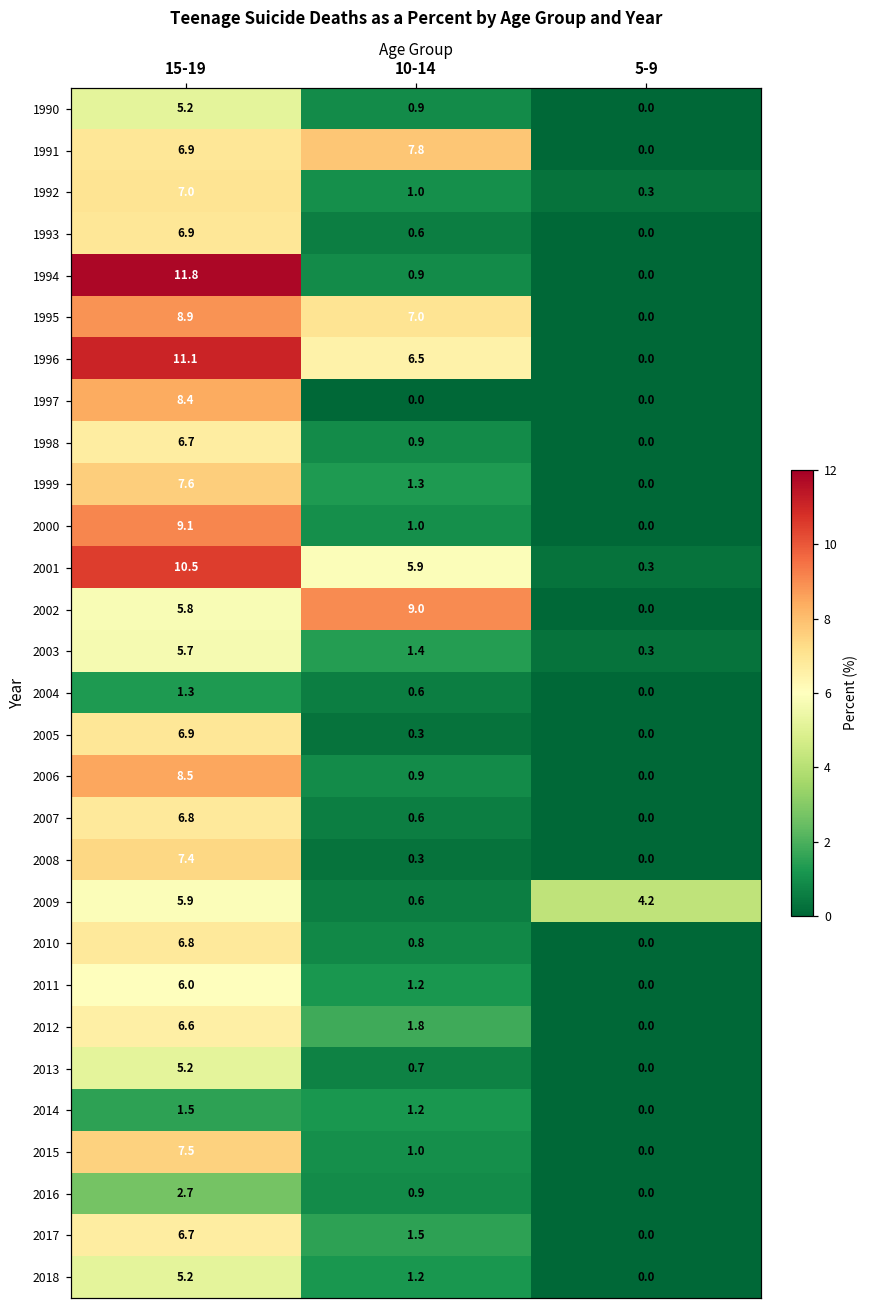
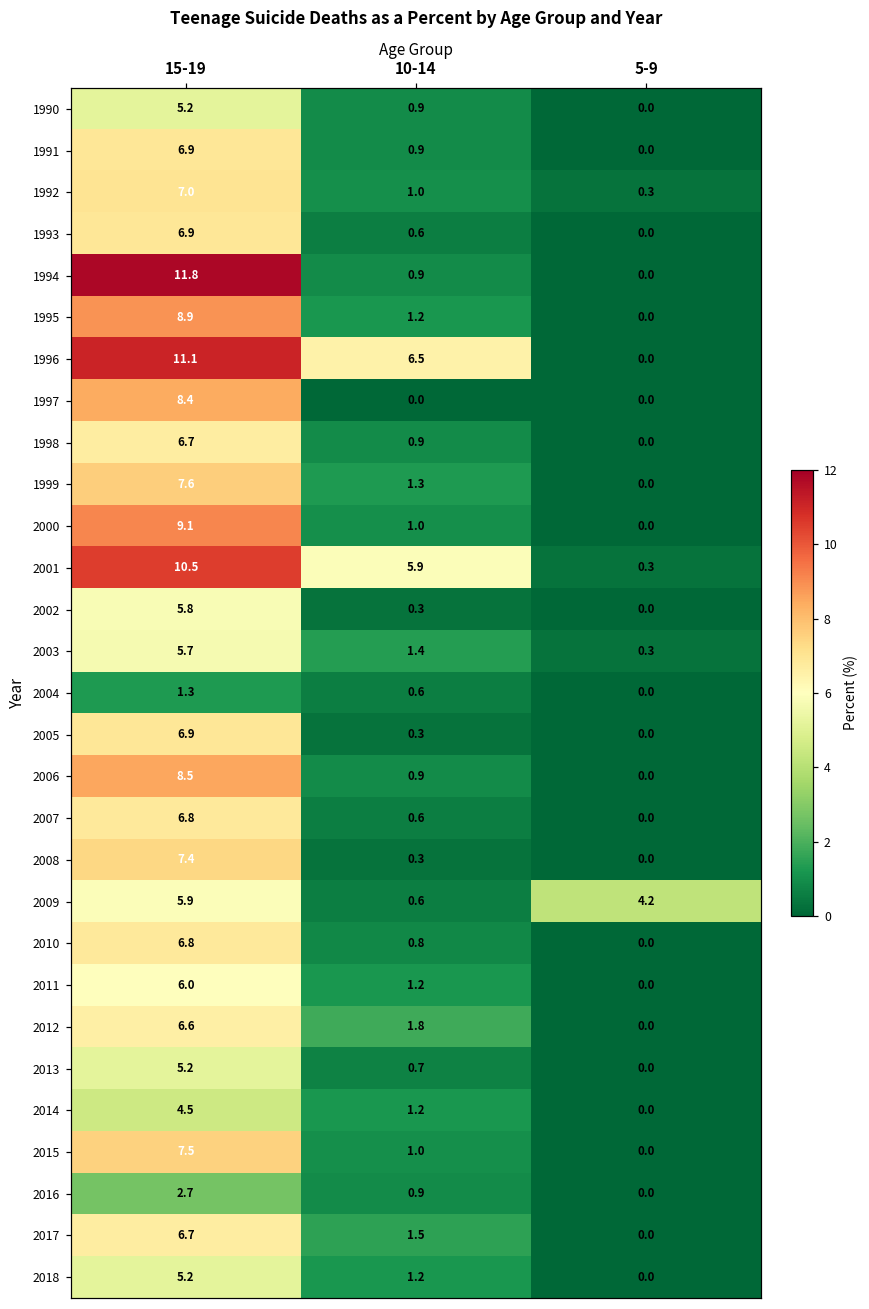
  {
    "1990": {
      "15-19": 5.2,
      "10-14": 0.9,
      "5-9": 0.0
    },
    "1991": {
      "15-19": 6.9,
-     "10-14": 7.8,
+     "10-14": 0.9,
      "5-9": 0.0
    },
    "1992": {
      "15-19": 7.0,
      "10-14": 1.0,
      "5-9": 0.3
    },
    "1993": {
      "15-19": 6.9,
      "10-14": 0.6,
      "5-9": 0.0
    },
    "1994": {
      "15-19": 11.8,
      "10-14": 0.9,
      "5-9": 0.0
    },
    "1995": {
      "15-19": 8.9,
-     "10-14": 7.0,
+     "10-14": 1.2,
      "5-9": 0.0
    },
    "1996": {
      "15-19": 11.1,
      "10-14": 6.5,
      "5-9": 0.0
    },
    "1997": {
      "15-19": 8.4,
      "10-14": 0.0,
      "5-9": 0.0
    },
    "1998": {
      "15-19": 6.7,
      "10-14": 0.9,
      "5-9": 0.0
    },
    "1999": {
      "15-19": 7.6,
      "10-14": 1.3,
      "5-9": 0.0
    },
    "2000": {
      "15-19": 9.1,
      "10-14": 1.0,
      "5-9": 0.0
    },
    "2001": {
      "15-19": 10.5,
      "10-14": 5.9,
      "5-9": 0.3
    },
    "2002": {
      "15-19": 5.8,
-     "10-14": 9.0,
+     "10-14": 0.3,
      "5-9": 0.0
    },
    "2003": {
      "15-19": 5.7,
      "10-14": 1.4,
      "5-9": 0.3
    },
    "2004": {
      "15-19": 1.3,
      "10-14": 0.6,
      "5-9": 0.0
    },
    "2005": {
      "15-19": 6.9,
      "10-14": 0.3,
      "5-9": 0.0
    },
    "2006": {
      "15-19": 8.5,
      "10-14": 0.9,
      "5-9": 0.0
    },
    "2007": {
      "15-19": 6.8,
      "10-14": 0.6,
      "5-9": 0.0
    },
    "2008": {
      "15-19": 7.4,
      "10-14": 0.3,
      "5-9": 0.0
    },
    "2009": {
      "15-19": 5.9,
      "10-14": 0.6,
      "5-9": 4.2
    },
    "2010": {
      "15-19": 6.8,
      "10-14": 0.8,
      "5-9": 0.0
    },
    "2011": {
      "15-19": 6.0,
      "10-14": 1.2,
      "5-9": 0.0
    },
    "2012": {
      "15-19": 6.6,
      "10-14": 1.8,
      "5-9": 0.0
    },
    "2013": {
      "15-19": 5.2,
      "10-14": 0.7,
      "5-9": 0.0
    },
    "2014": {
-     "15-19": 1.5,
+     "15-19": 4.5,
      "10-14": 1.2,
      "5-9": 0.0
    },
    "2015": {
      "15-19": 7.5,
      "10-14": 1.0,
      "5-9": 0.0
    },
    "2016": {
      "15-19": 2.7,
      "10-14": 0.9,
      "5-9": 0.0
    },
    "2017": {
      "15-19": 6.7,
      "10-14": 1.5,
      "5-9": 0.0
    },
    "2018": {
      "15-19": 5.2,
      "10-14": 1.2,
      "5-9": 0.0
    }
  }
